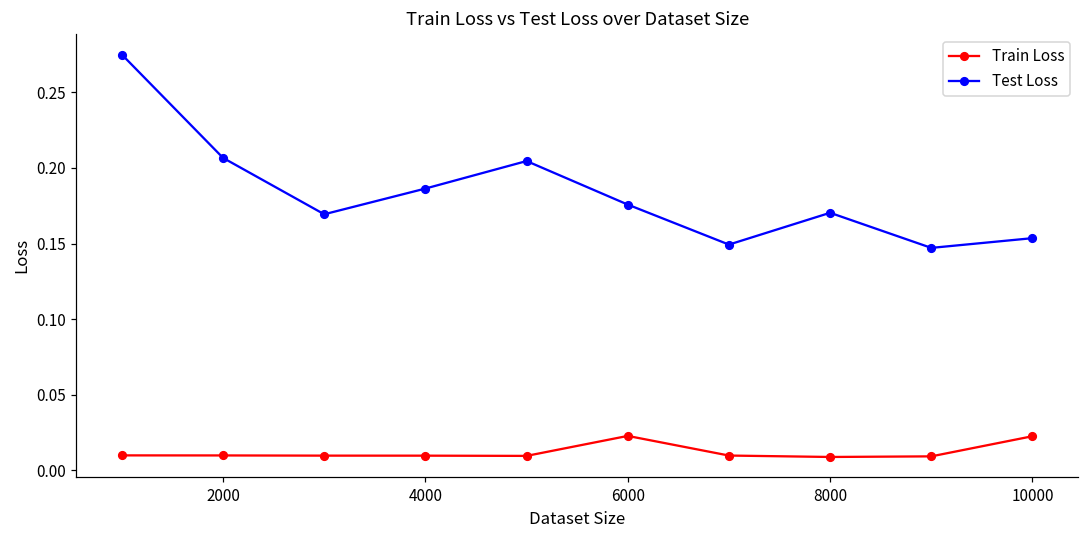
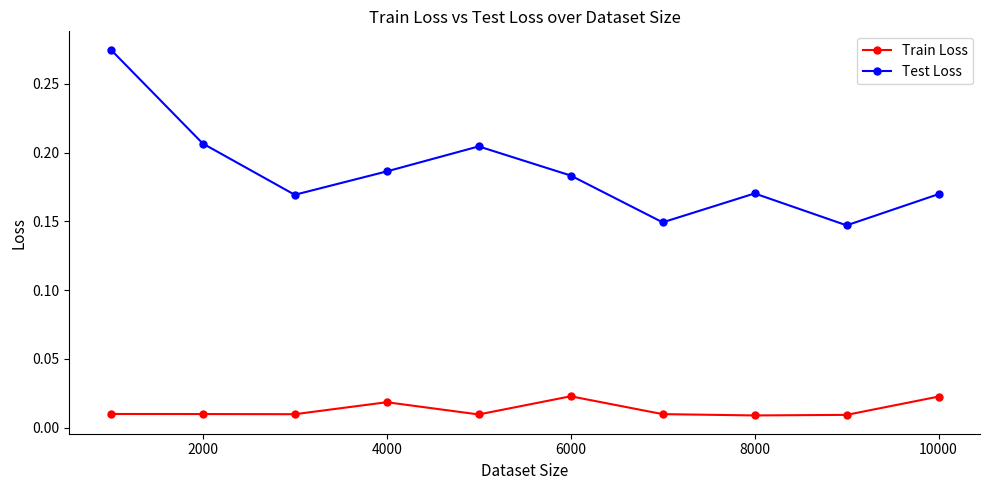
  {
    "Train Loss": {
      "2000": 0.010,
-     "4000": 0.010,
+     "4000": 0.018,
      "6000": 0.023,
      "8000": 0.009,
      "10000": 0.023
    },
    "Test Loss": {
      "2000": 0.207,
      "4000": 0.186,
-     "6000": 0.176,
+     "6000": 0.183,
      "8000": 0.170,
-     "10000": 0.154
+     "10000": 0.170
    }
  }
